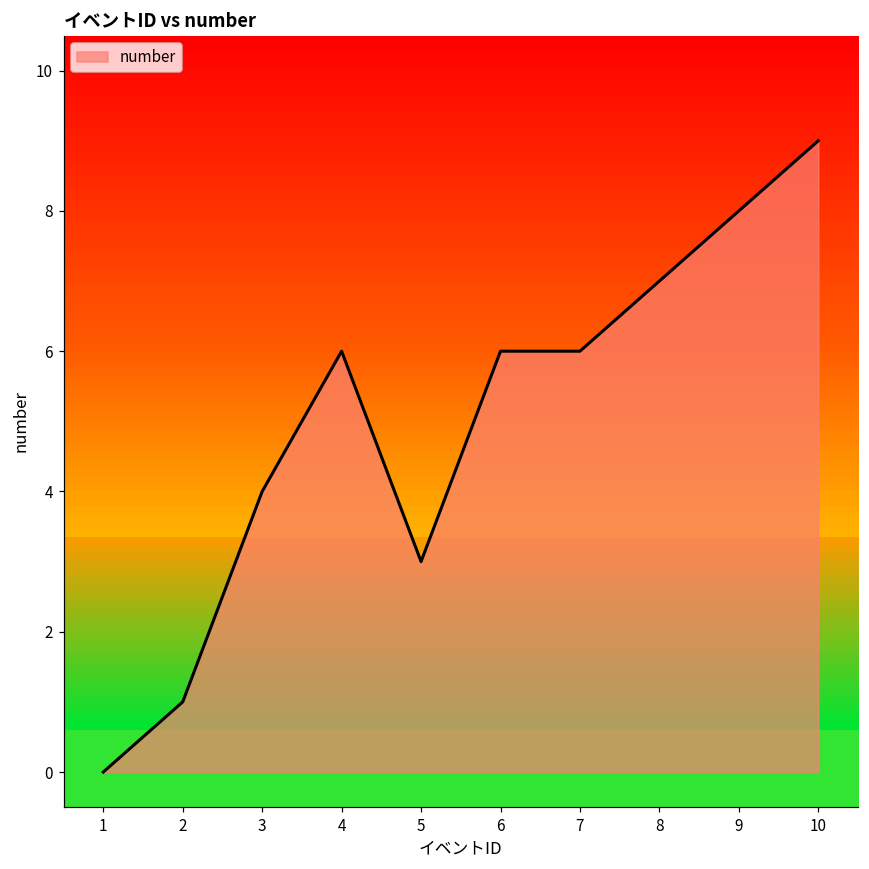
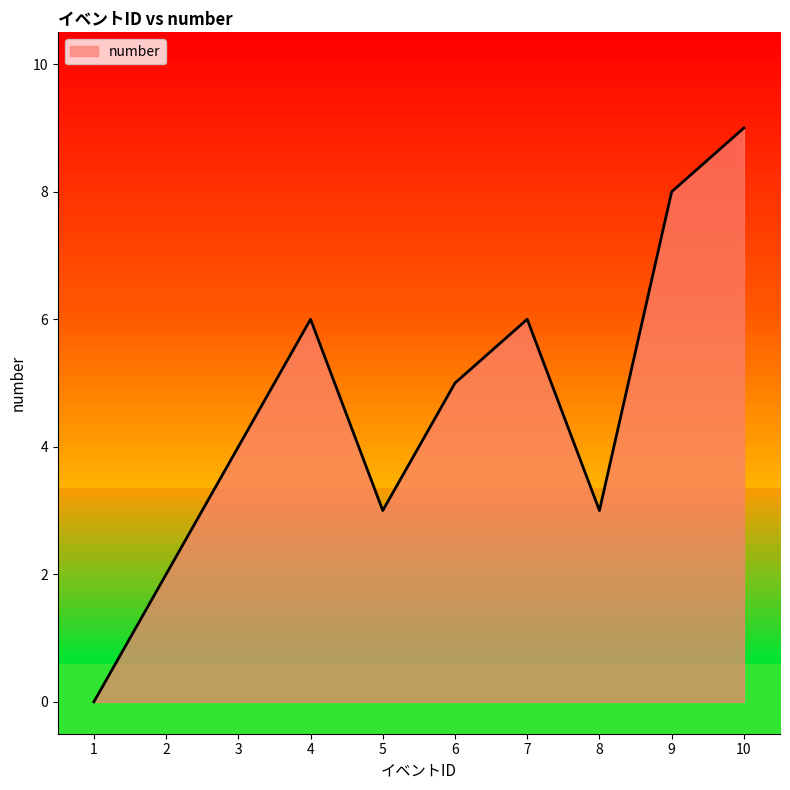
  {
    "1": 0,
-   "2": 1,
+   "2": 2,
    "3": 4,
    "4": 6,
    "5": 3,
-   "6": 6,
+   "6": 5,
    "7": 6,
-   "8": 7,
+   "8": 3,
    "9": 8,
    "10": 9
  }
